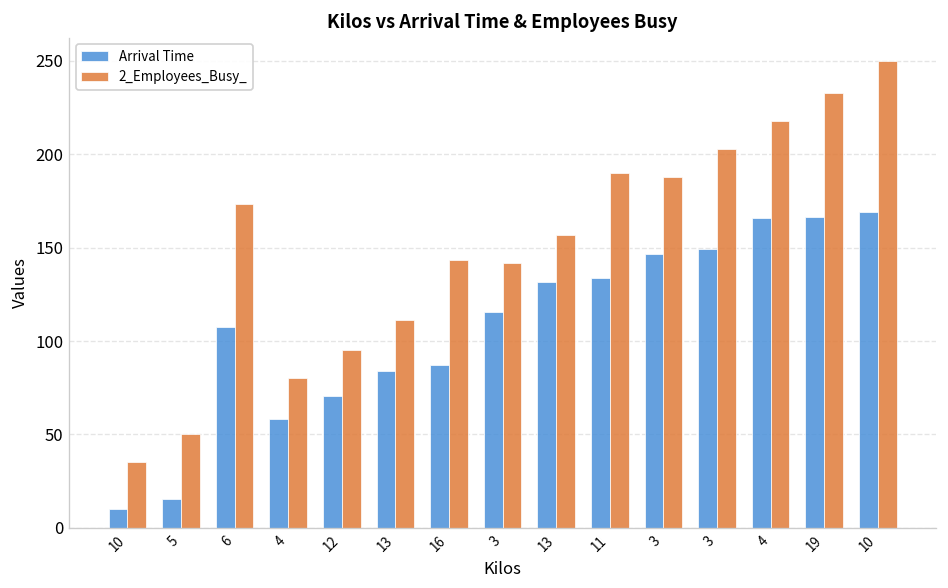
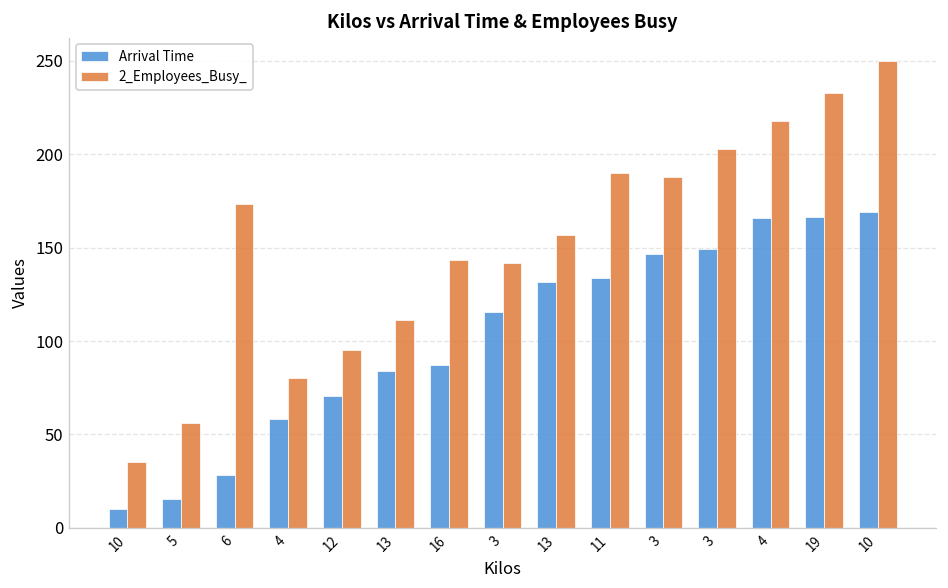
  {
    "Arrival Time": {
      "5": 15,
-     "6": 107,
+     "6": 28,
      "12": 70,
      "16": 87,
      "11": 134,
      "19": 166
    },
    "2_Employees_Busy_": {
-     "5": 50,
+     "5": 56,
      "6": 173,
      "12": 95,
      "16": 144,
      "11": 190,
      "19": 233
    }
  }
